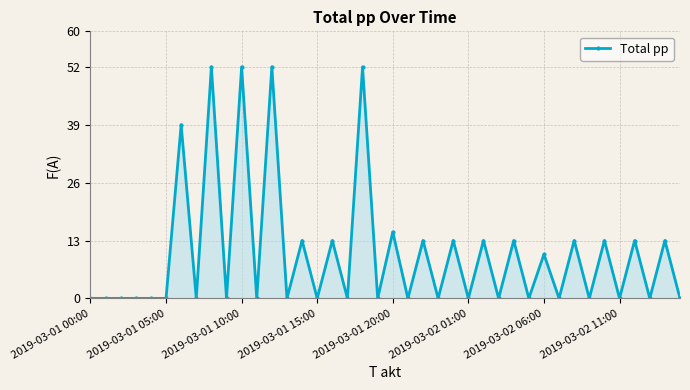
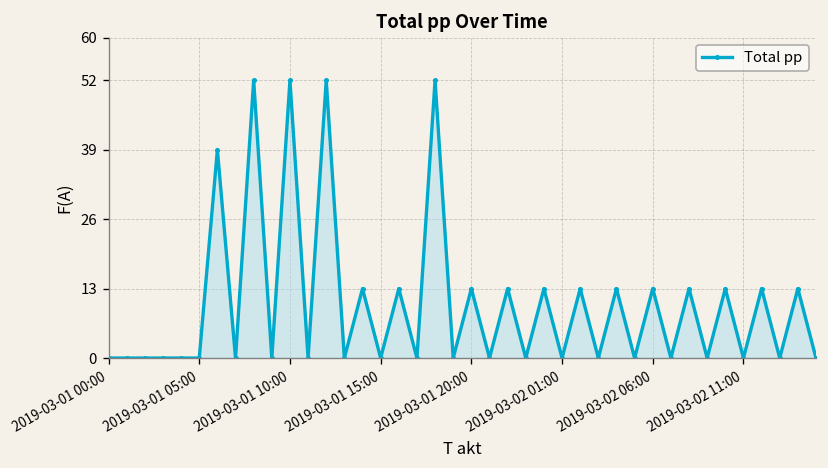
  {
    "2019-03-01 00:00": 0,
    "2019-03-01 05:00": 0,
    "2019-03-01 10:00": 52,
    "2019-03-01 15:00": 0,
-   "2019-03-01 20:00": 15,
+   "2019-03-01 20:00": 13,
    "2019-03-02 01:00": 0,
-   "2019-03-02 06:00": 10,
+   "2019-03-02 06:00": 13,
    "2019-03-02 11:00": 0
  }
